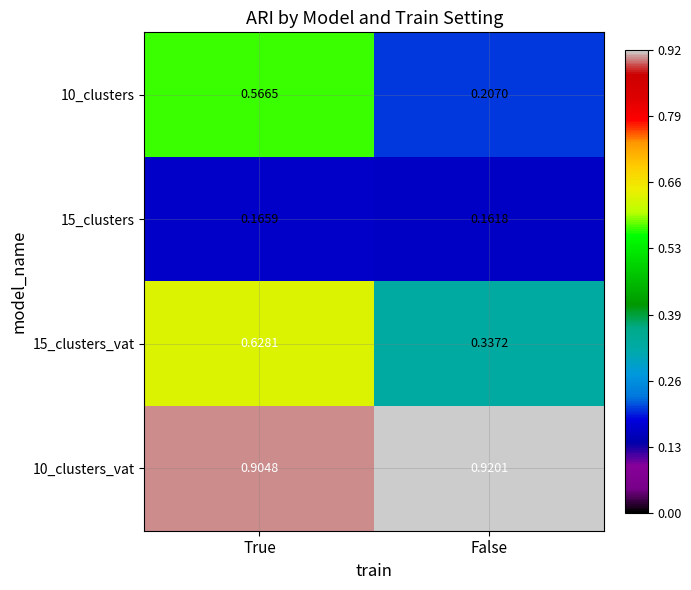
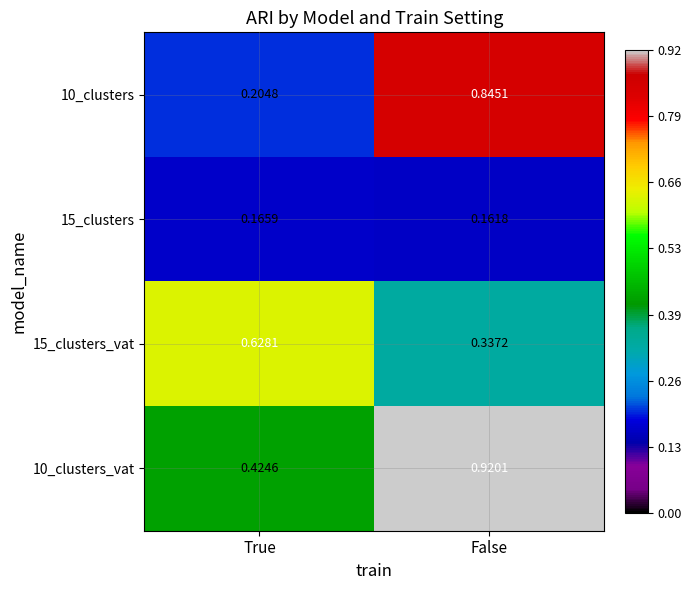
  {
    "10_clusters": {
-     "True": 0.5665,
-     "False": 0.2070
+     "True": 0.2048,
+     "False": 0.8451
    },
    "15_clusters": {
      "True": 0.1659,
      "False": 0.1618
    },
    "15_clusters_vat": {
      "True": 0.6281,
      "False": 0.3372
    },
    "10_clusters_vat": {
-     "True": 0.9048,
+     "True": 0.4246,
      "False": 0.9201
    }
  }
